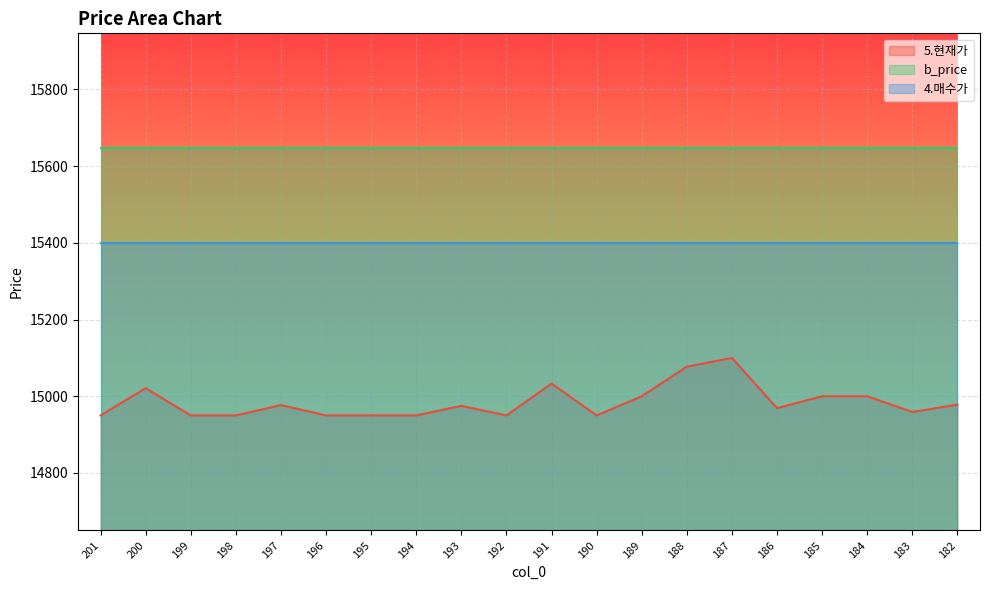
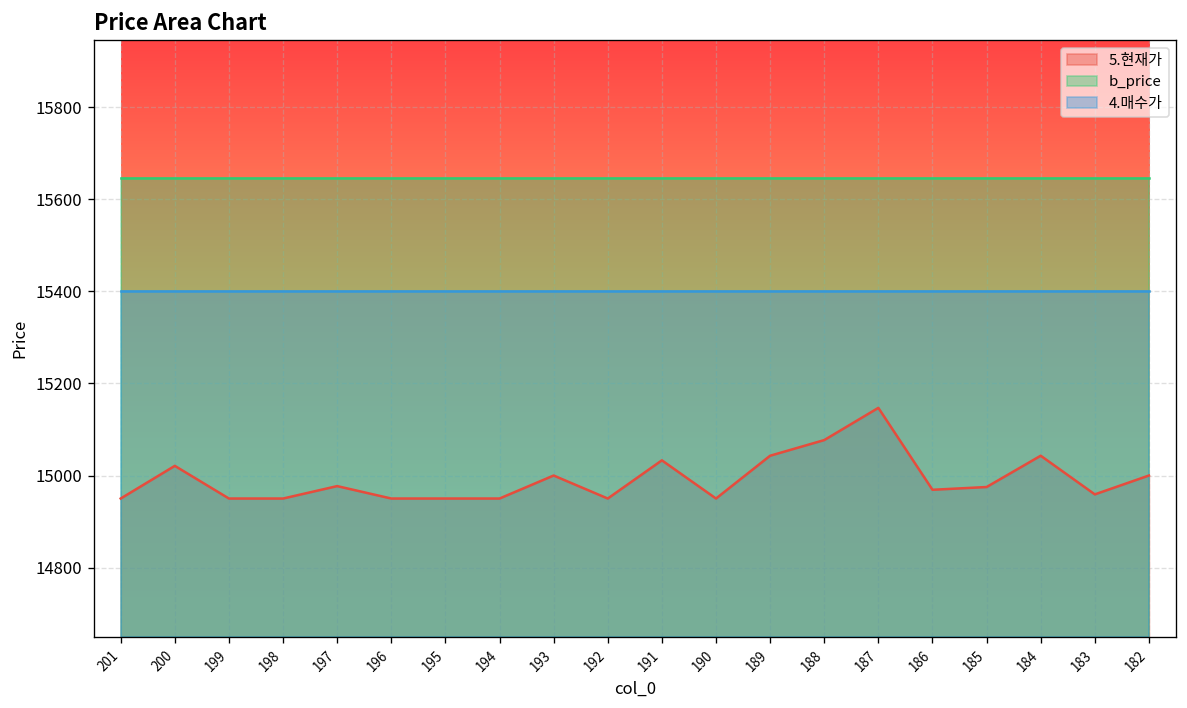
  {
    "5.현재가": {
      "201": 14950,
      "200": 15020,
      "199": 14950,
      "198": 14950,
      "197": 14980,
      "196": 14950,
      "195": 14950,
      "194": 14950,
-     "193": 14980,
+     "193": 15000,
      "192": 14950,
      "191": 15030,
      "190": 14950,
-     "189": 15000,
+     "189": 15040,
      "188": 15080,
-     "187": 15100,
+     "187": 15150,
      "186": 14970,
-     "185": 15000,
-     "184": 15000,
+     "185": 14980,
+     "184": 15040,
      "183": 14960,
-     "182": 14980
+     "182": 15000
    },
    "b_price": {
      "201": 15650,
      "200": 15650,
      "199": 15650,
      "198": 15650,
      "197": 15650,
      "196": 15650,
      "195": 15650,
      "194": 15650,
      "193": 15650,
      "192": 15650,
      "191": 15650,
      "190": 15650,
      "189": 15650,
      "188": 15650,
      "187": 15650,
      "186": 15650,
      "185": 15650,
      "184": 15650,
      "183": 15650,
      "182": 15650
    },
    "4.매수가": {
      "201": 15400,
      "200": 15400,
      "199": 15400,
      "198": 15400,
      "197": 15400,
      "196": 15400,
      "195": 15400,
      "194": 15400,
      "193": 15400,
      "192": 15400,
      "191": 15400,
      "190": 15400,
      "189": 15400,
      "188": 15400,
      "187": 15400,
      "186": 15400,
      "185": 15400,
      "184": 15400,
      "183": 15400,
      "182": 15400
    }
  }
